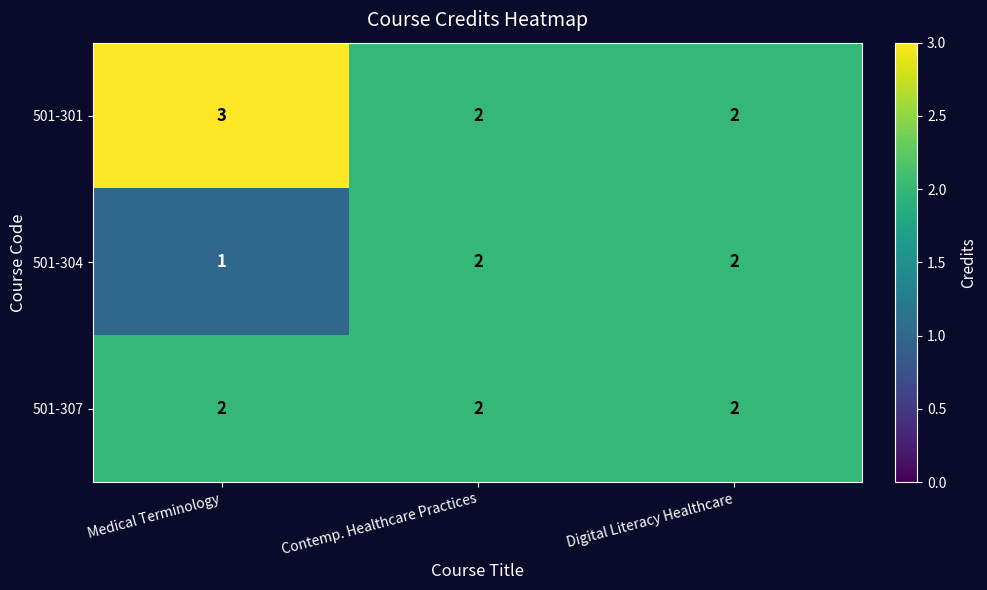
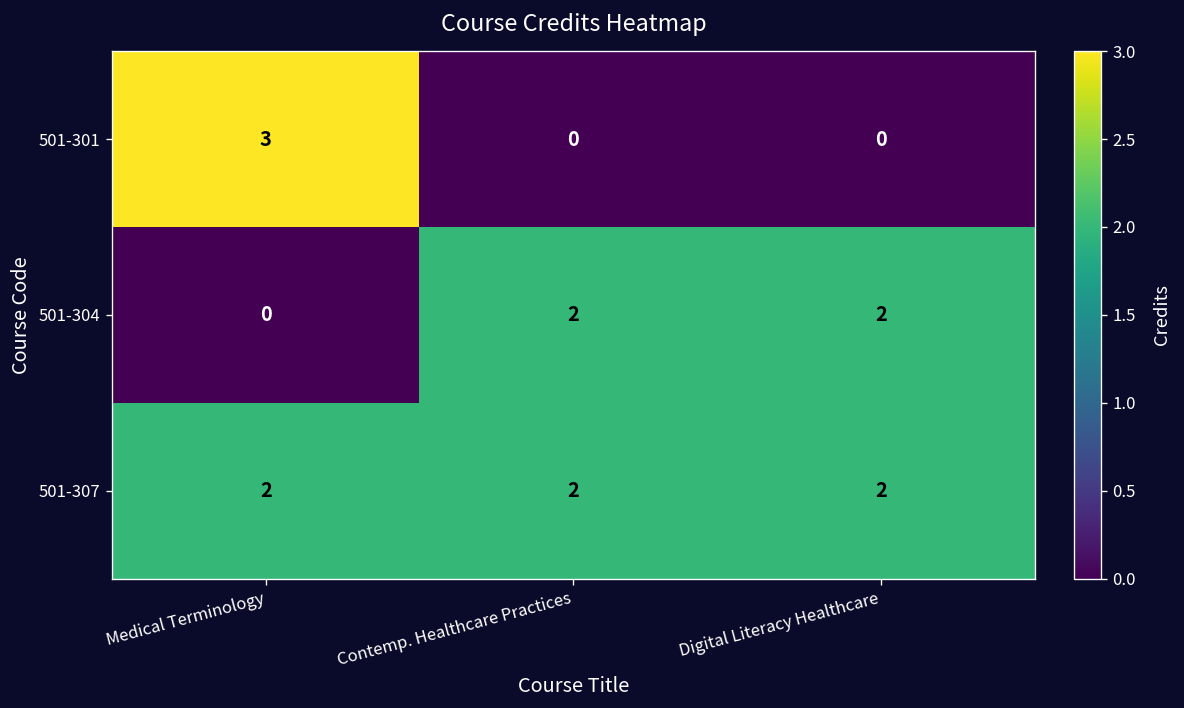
  {
    "501-301": {
      "Medical Terminology": 3,
-     "Contemp. Healthcare Practices": 2,
-     "Digital Literacy Healthcare": 2
+     "Contemp. Healthcare Practices": 0,
+     "Digital Literacy Healthcare": 0
    },
    "501-304": {
-     "Medical Terminology": 1,
+     "Medical Terminology": 0,
      "Contemp. Healthcare Practices": 2,
      "Digital Literacy Healthcare": 2
    },
    "501-307": {
      "Medical Terminology": 2,
      "Contemp. Healthcare Practices": 2,
      "Digital Literacy Healthcare": 2
    }
  }
